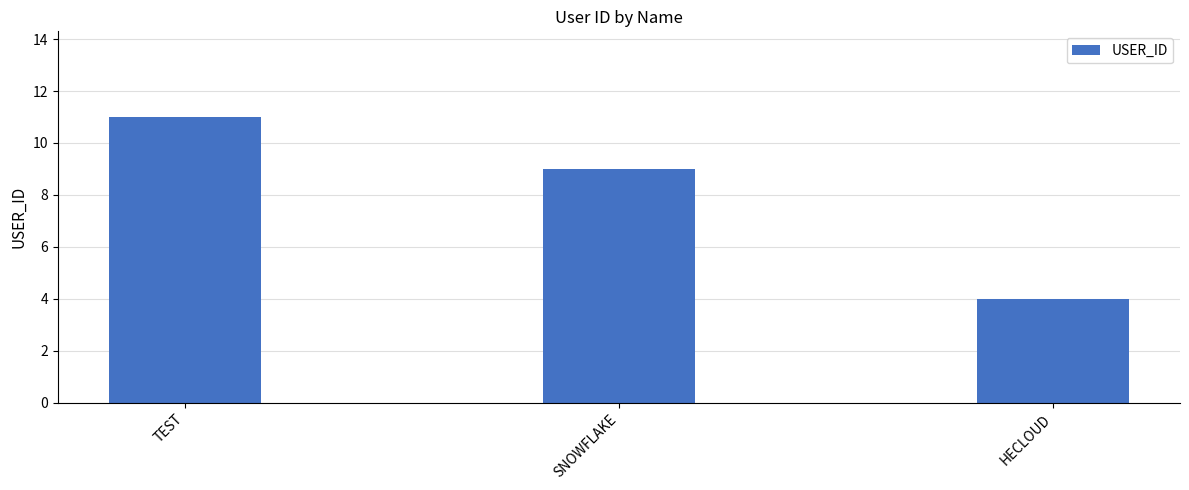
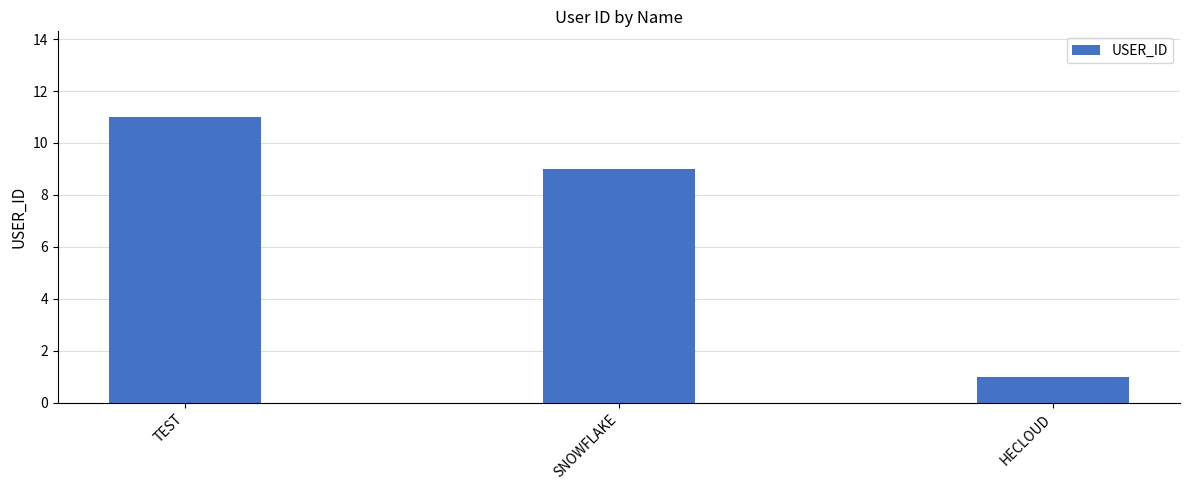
  {
    "TEST": 11,
    "SNOWFLAKE": 9,
-   "HECLOUD": 4
+   "HECLOUD": 1
  }
